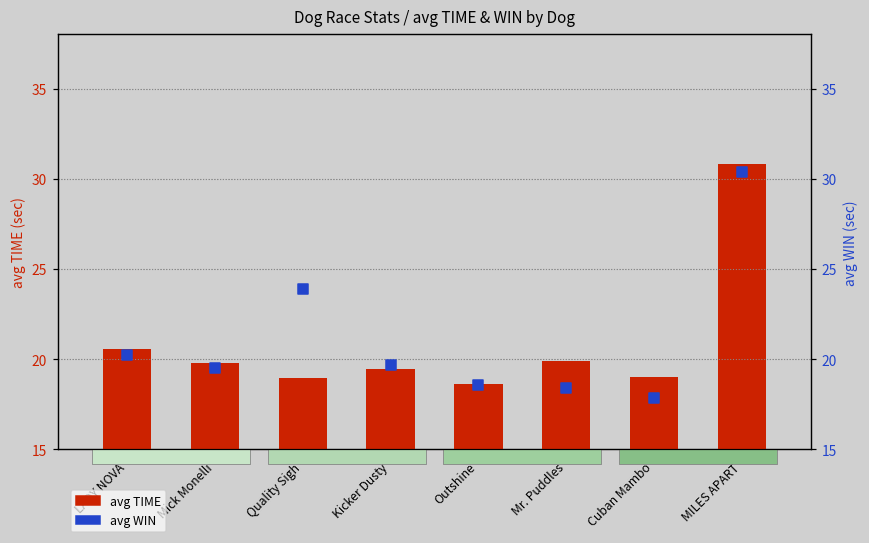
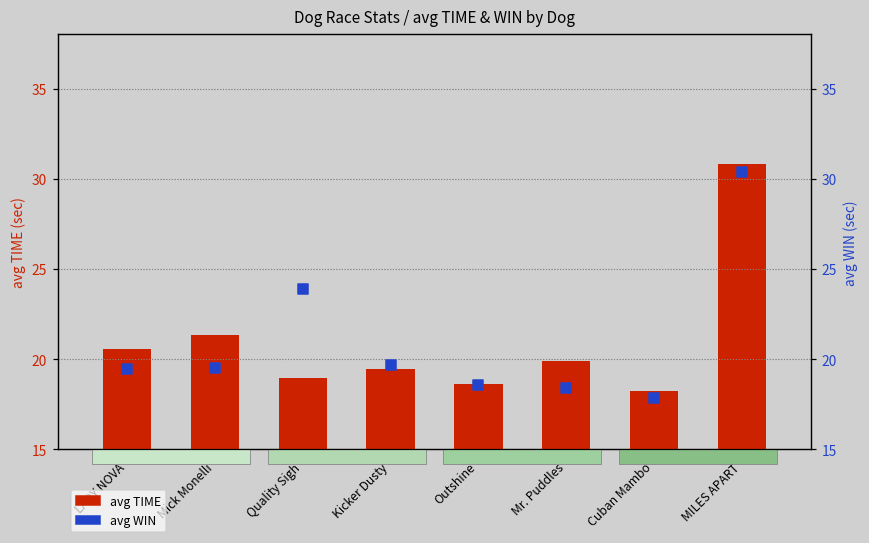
  {
    "avg TIME": {
      "LADY NOVA": 20.6,
-     "Mick Monelli": 19.8,
+     "Mick Monelli": 21.4,
      "Quality Sigh": 19.0,
      "Kicker Dusty": 19.5,
      "Outshine": 18.6,
      "Mr. Puddles": 19.9,
-     "Cuban Mambo": 19.0,
+     "Cuban Mambo": 18.2,
      "MILES APART": 30.8
    },
    "avg WIN": {
-     "LADY NOVA": 20.3
+     "LADY NOVA": 19.5
    }
  }
